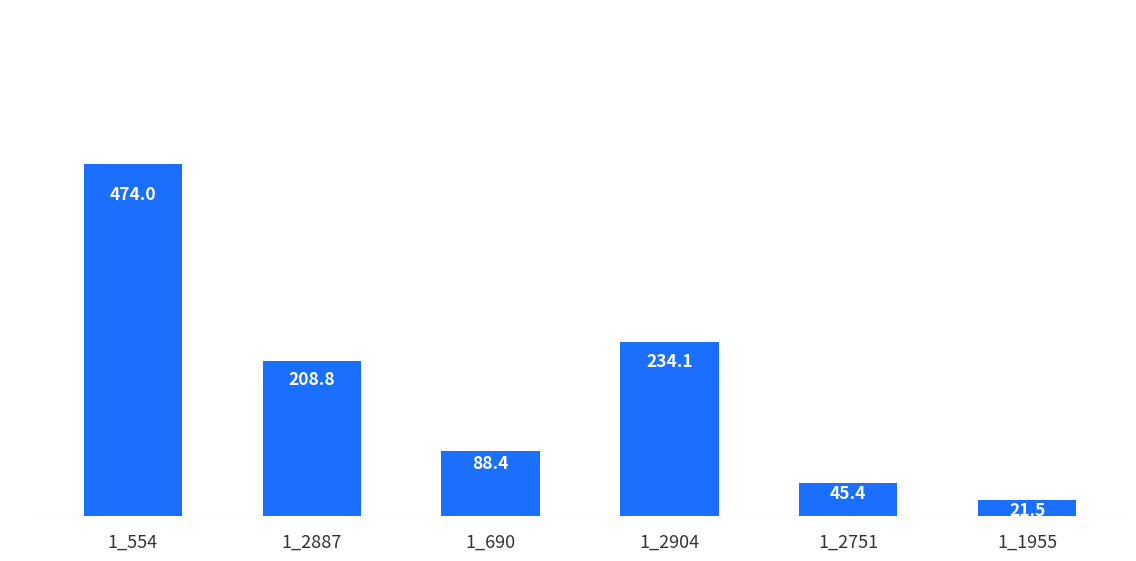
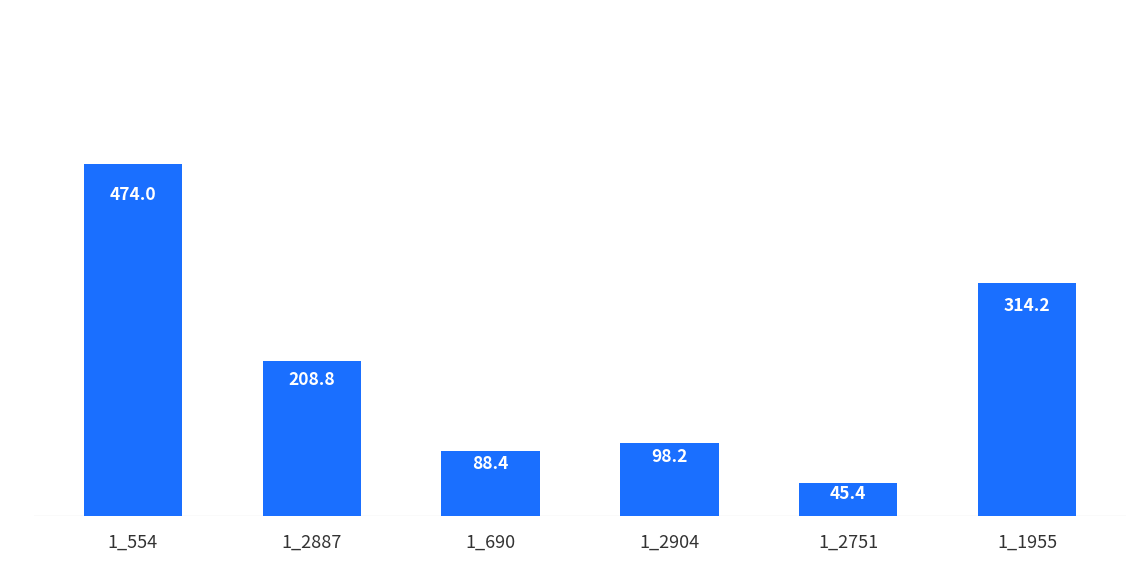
  {
    "1_554": 474.0,
    "1_2887": 208.8,
    "1_690": 88.4,
-   "1_2904": 234.1,
+   "1_2904": 98.2,
    "1_2751": 45.4,
-   "1_1955": 21.5
+   "1_1955": 314.2
  }
